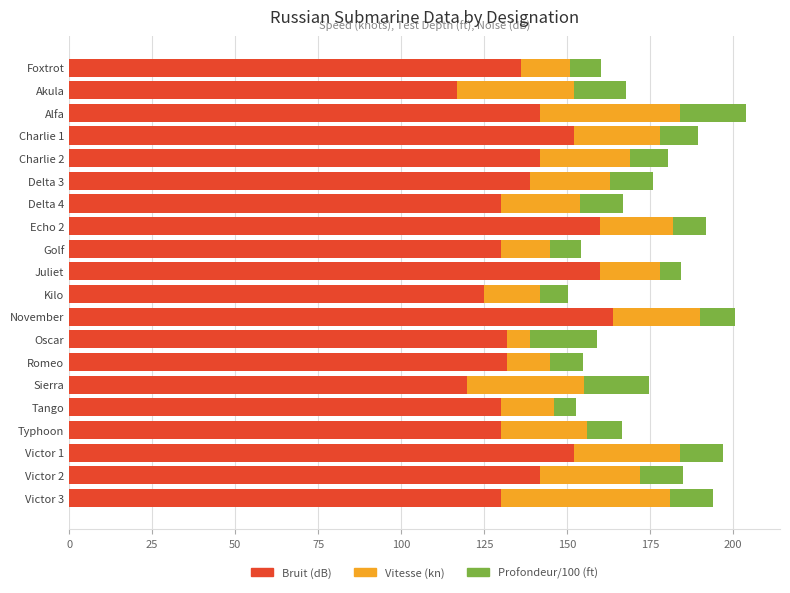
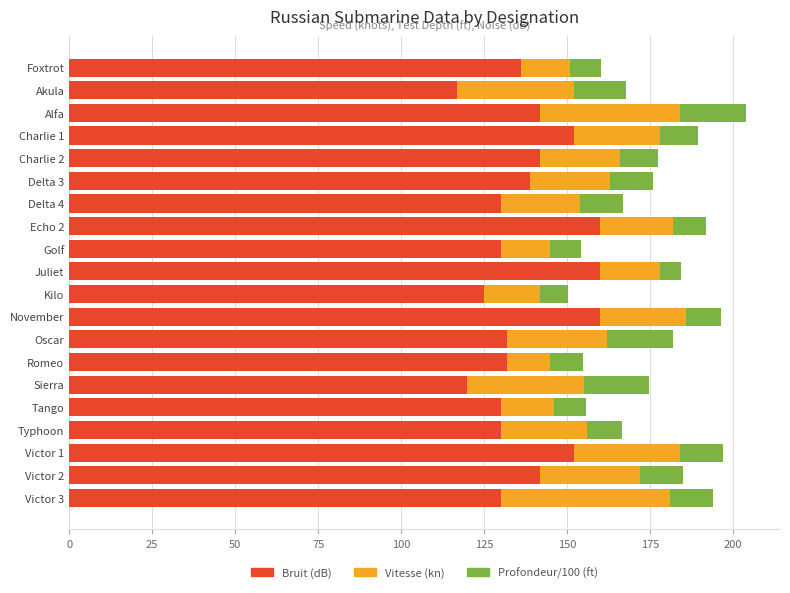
  {
    "Bruit (dB)": {
      "Foxtrot": 136,
      "Akula": 117,
      "Alfa": 142,
      "Charlie 1": 152,
      "Charlie 2": 142,
      "Delta 3": 139,
      "Delta 4": 130,
      "Echo 2": 160,
      "Golf": 130,
      "Juliet": 160,
      "Kilo": 125,
-     "November": 164,
+     "November": 160,
      "Oscar": 132,
      "Romeo": 132,
      "Sierra": 120,
      "Tango": 130,
      "Typhoon": 130,
      "Victor 1": 152,
      "Victor 2": 142,
      "Victor 3": 130
    },
    "Vitesse (kn)": {
      "Foxtrot": 15,
      "Akula": 35,
      "Alfa": 42,
      "Charlie 1": 26,
-     "Charlie 2": 27,
+     "Charlie 2": 24,
      "Delta 3": 24,
      "Delta 4": 24,
      "Echo 2": 22,
      "Golf": 15,
      "Juliet": 18,
      "Kilo": 17,
      "November": 26,
-     "Oscar": 7,
+     "Oscar": 30,
      "Romeo": 13,
      "Sierra": 35,
      "Tango": 16,
      "Typhoon": 26,
      "Victor 1": 32,
      "Victor 2": 30,
      "Victor 3": 51
    },
    "Profondeur/100 (ft)": {
      "Foxtrot": 9,
      "Akula": 16,
      "Alfa": 20,
      "Charlie 1": 12,
      "Charlie 2": 12,
      "Delta 3": 13,
      "Delta 4": 13,
      "Echo 2": 10,
      "Golf": 9,
      "Juliet": 6,
      "Kilo": 8,
      "November": 11,
      "Oscar": 20,
      "Romeo": 10,
      "Sierra": 20,
-     "Tango": 7,
+     "Tango": 10,
      "Typhoon": 11,
      "Victor 1": 13,
      "Victor 2": 13,
      "Victor 3": 13
    }
  }
